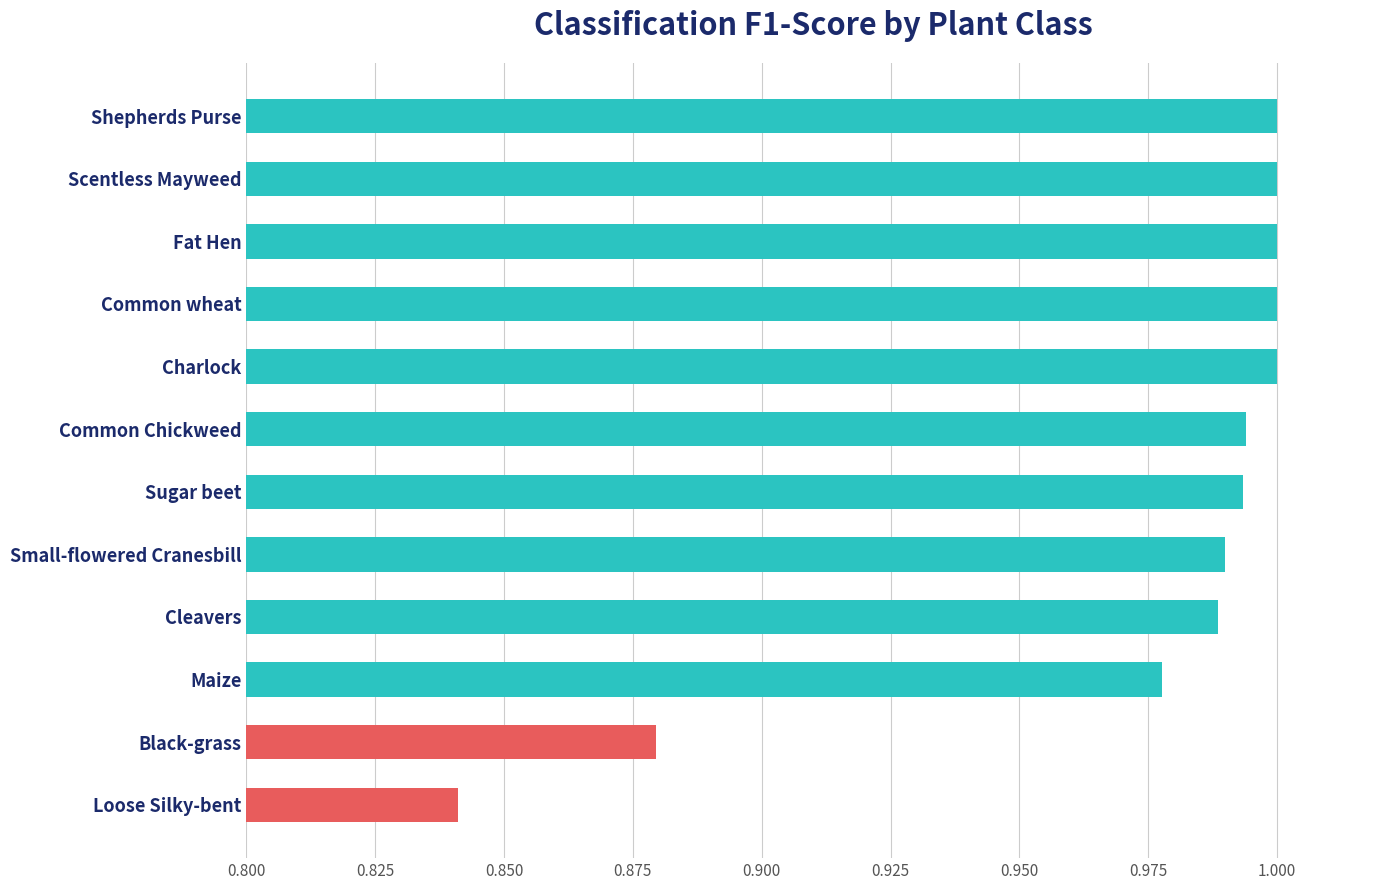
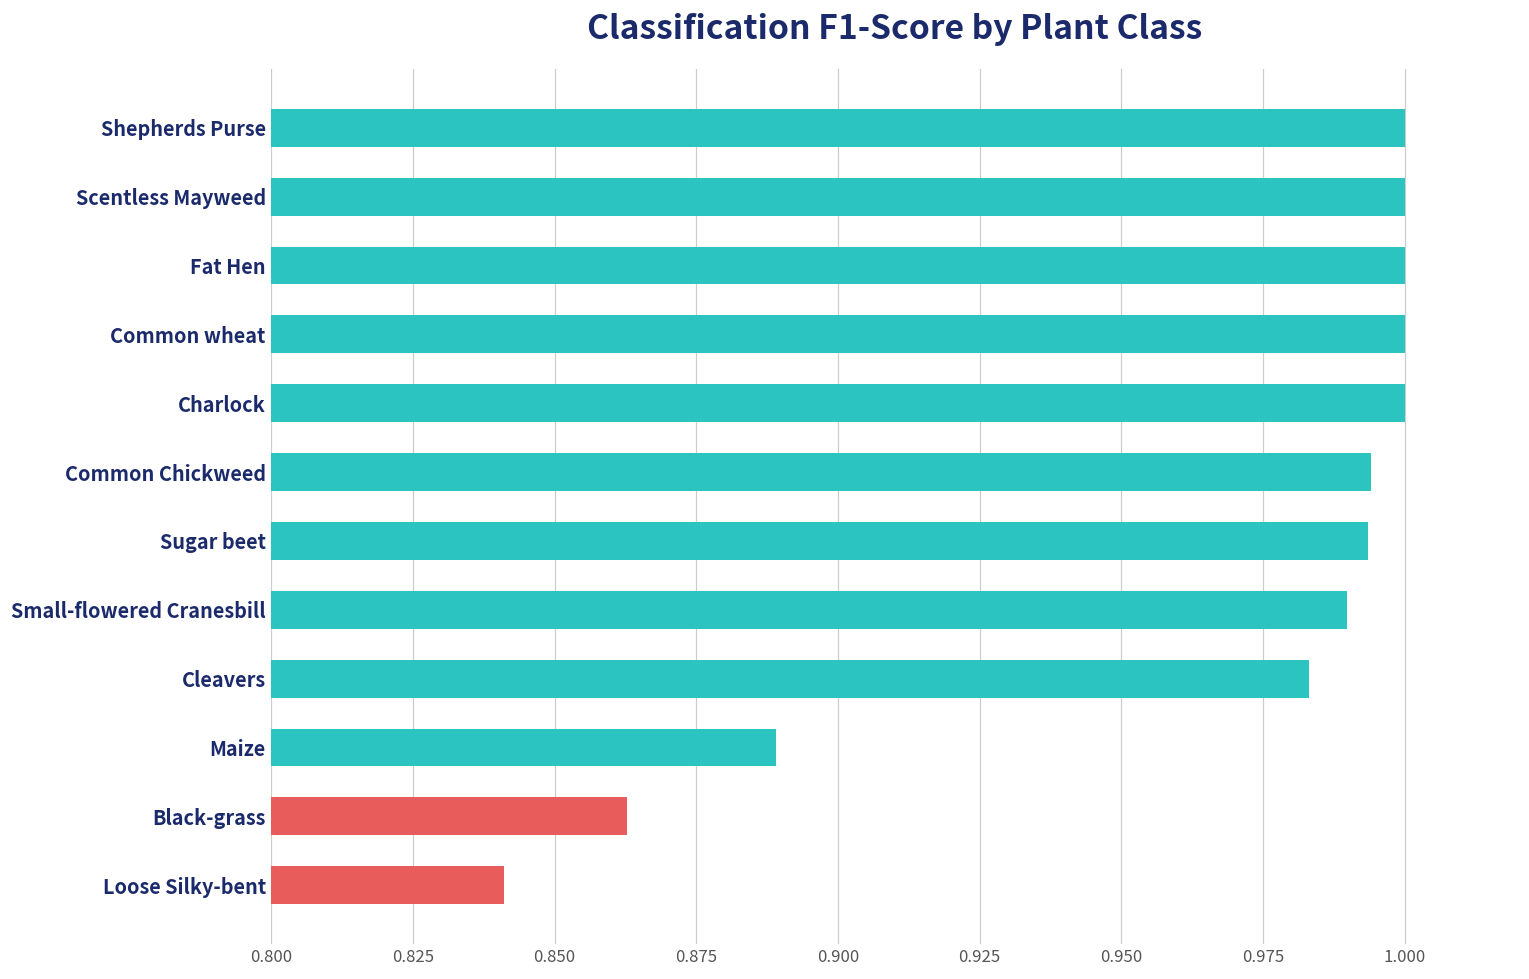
  {
    "Shepherds Purse": 1.000,
    "Scentless Mayweed": 1.000,
    "Fat Hen": 1.000,
    "Common wheat": 1.000,
    "Charlock": 1.000,
    "Common Chickweed": 0.994,
    "Sugar beet": 0.993,
    "Small-flowered Cranesbill": 0.990,
-   "Cleavers": 0.989,
-   "Maize": 0.978,
-   "Black-grass": 0.879,
+   "Cleavers": 0.983,
+   "Maize": 0.889,
+   "Black-grass": 0.863,
    "Loose Silky-bent": 0.841
  }
